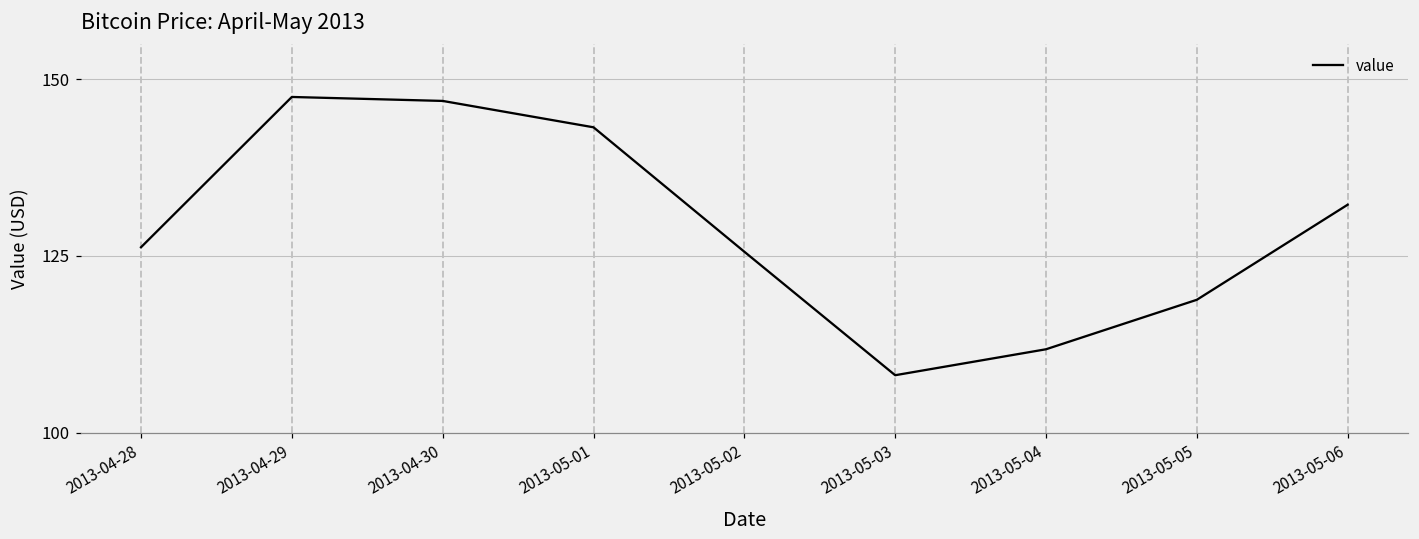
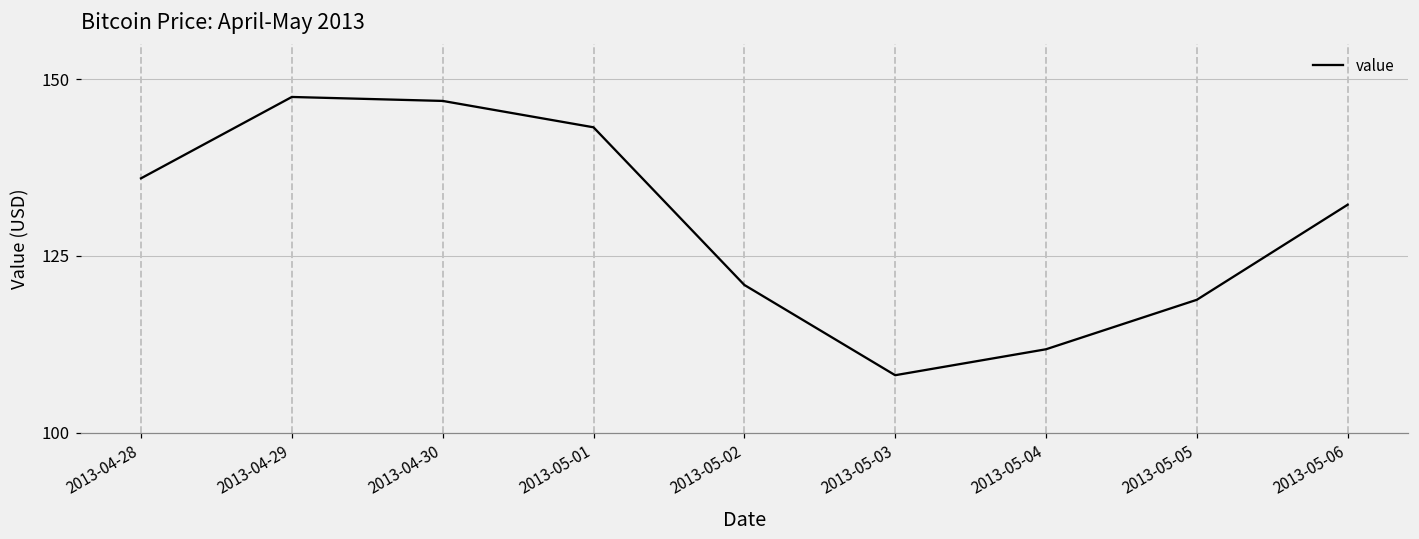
  {
-   "2013-04-28": 126,
+   "2013-04-28": 136,
    "2013-04-29": 147,
    "2013-04-30": 147,
    "2013-05-01": 143,
-   "2013-05-02": 126,
+   "2013-05-02": 121,
    "2013-05-03": 108,
    "2013-05-04": 112,
    "2013-05-05": 119,
    "2013-05-06": 132
  }
